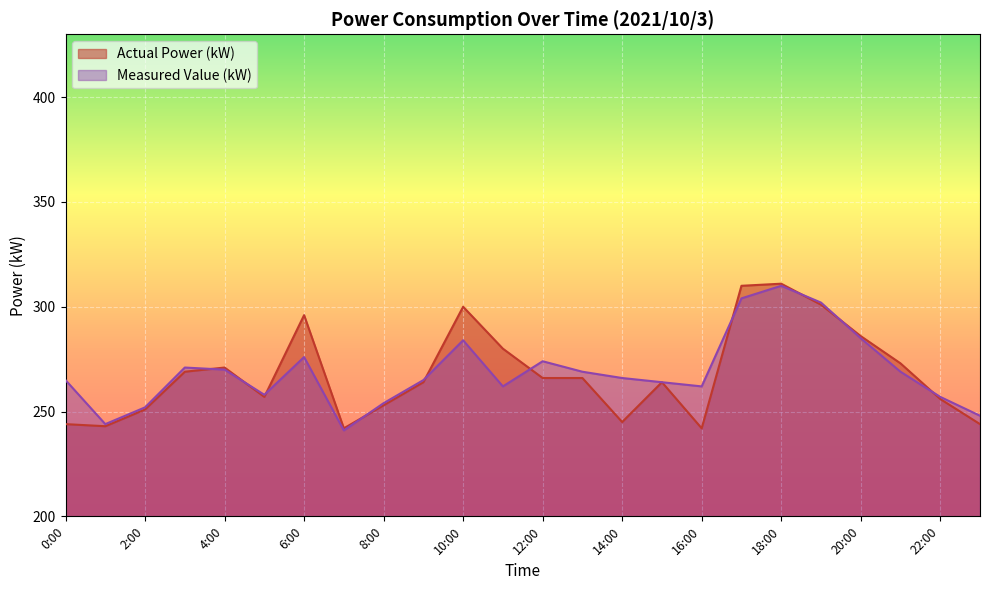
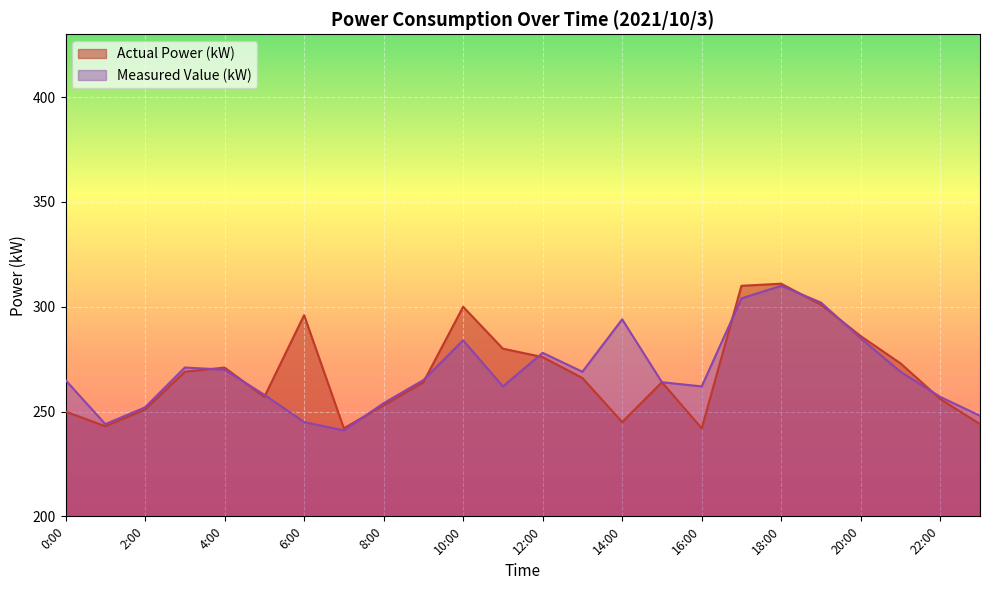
  {
    "Actual Power (kW)": {
-     "0:00": 244,
+     "0:00": 250,
      "6:00": 296,
      "10:00": 300,
-     "12:00": 266,
+     "12:00": 276,
      "14:00": 245,
      "16:00": 242
    },
    "Measured Value (kW)": {
      "0:00": 265,
-     "6:00": 276,
+     "6:00": 245,
      "10:00": 284,
-     "12:00": 274,
-     "14:00": 266,
+     "12:00": 278,
+     "14:00": 294,
      "16:00": 262
    }
  }
